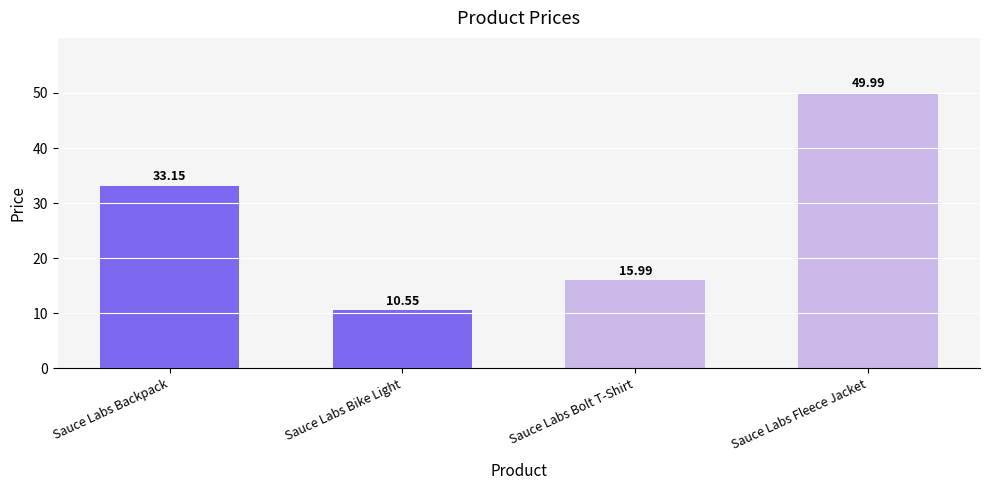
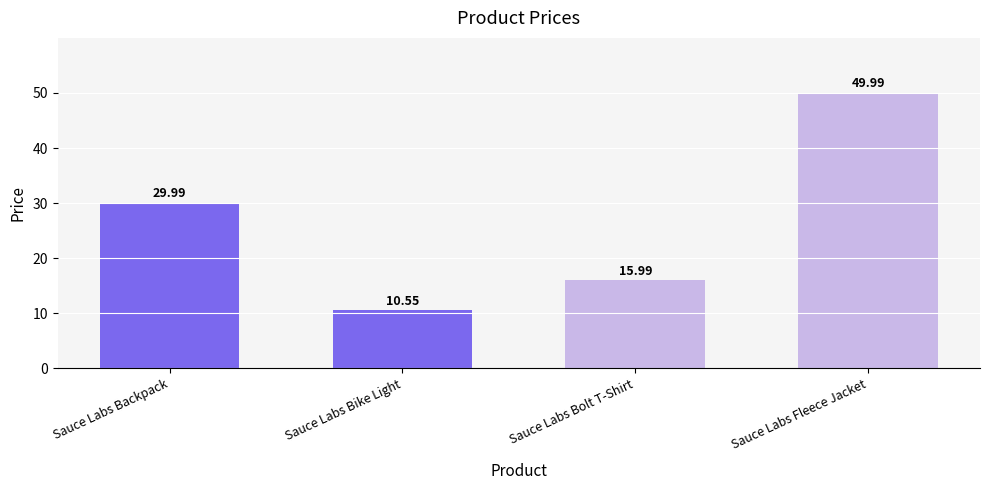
  {
-   "Sauce Labs Backpack": 33.15,
+   "Sauce Labs Backpack": 29.99,
    "Sauce Labs Bike Light": 10.55,
    "Sauce Labs Bolt T-Shirt": 15.99,
    "Sauce Labs Fleece Jacket": 49.99
  }
